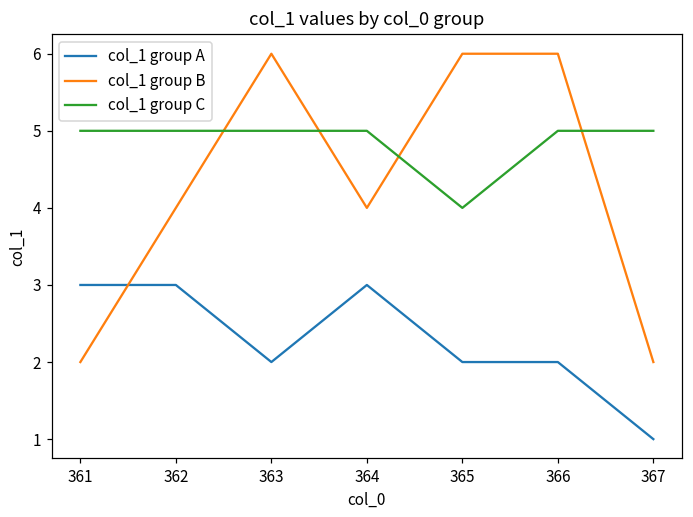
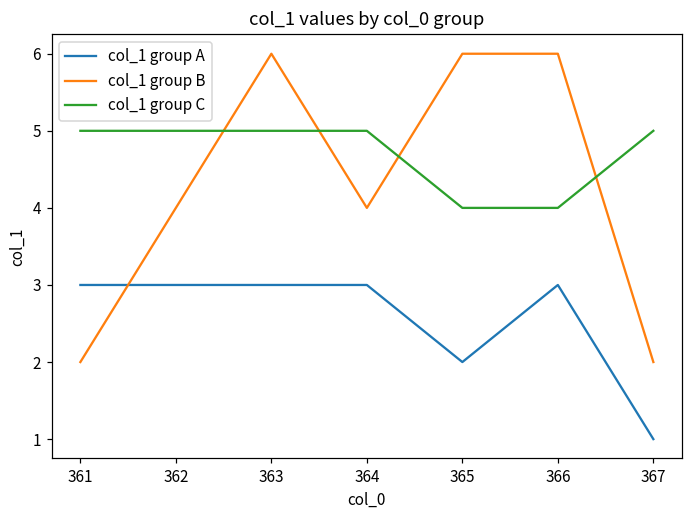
  {
    "col_1 group A": {
      "361": 3,
      "362": 3,
-     "363": 2,
+     "363": 3,
      "364": 3,
      "365": 2,
-     "366": 2,
+     "366": 3,
      "367": 1
    },
    "col_1 group B": {
      "361": 2,
      "362": 4,
      "363": 6,
      "364": 4,
      "365": 6,
      "366": 6,
      "367": 2
    },
    "col_1 group C": {
      "361": 5,
      "362": 5,
      "363": 5,
      "364": 5,
      "365": 4,
-     "366": 5,
+     "366": 4,
      "367": 5
    }
  }
